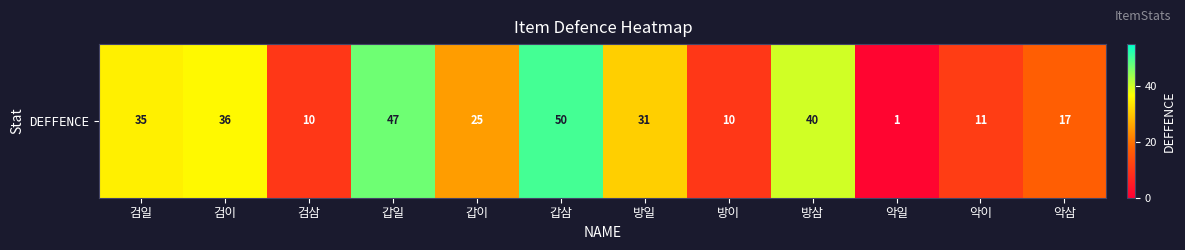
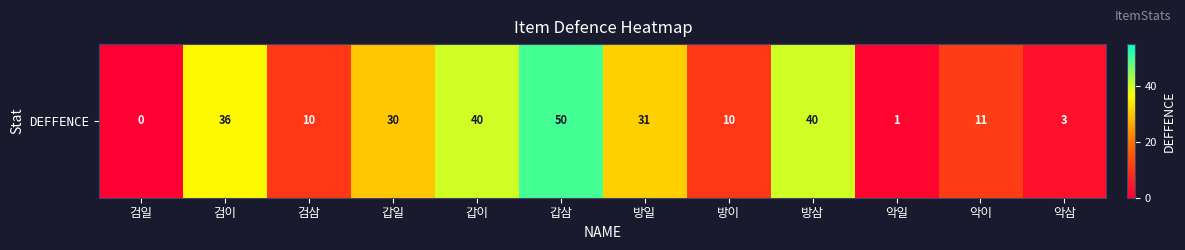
  {
    "DEFFENCE": {
-     "검일": 35,
+     "검일": 0,
      "검이": 36,
      "검삼": 10,
-     "갑일": 47,
-     "갑이": 25,
+     "갑일": 30,
+     "갑이": 40,
      "갑삼": 50,
      "방일": 31,
      "방이": 10,
      "방삼": 40,
      "악일": 1,
      "악이": 11,
-     "악삼": 17
+     "악삼": 3
    }
  }
